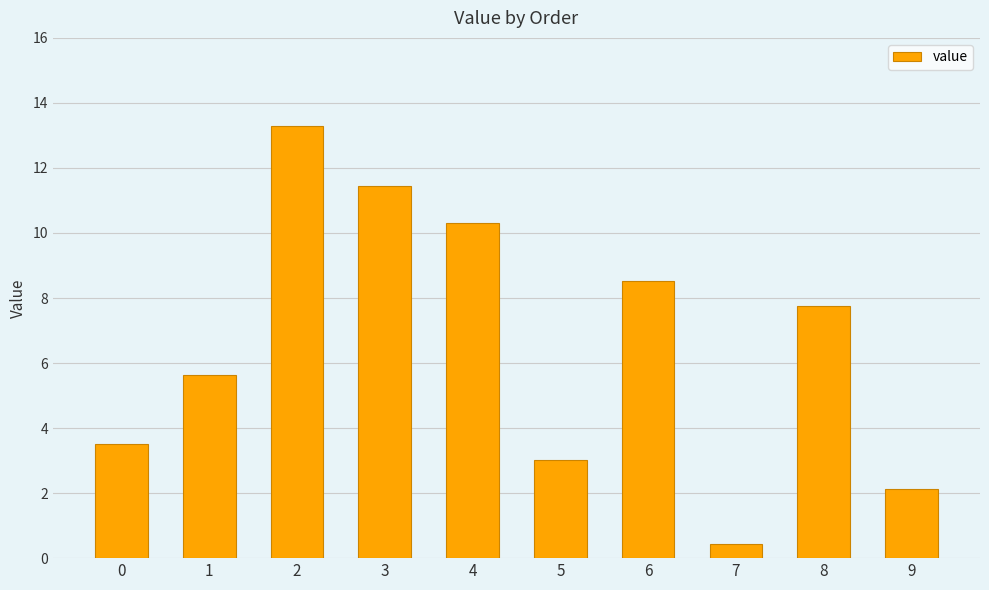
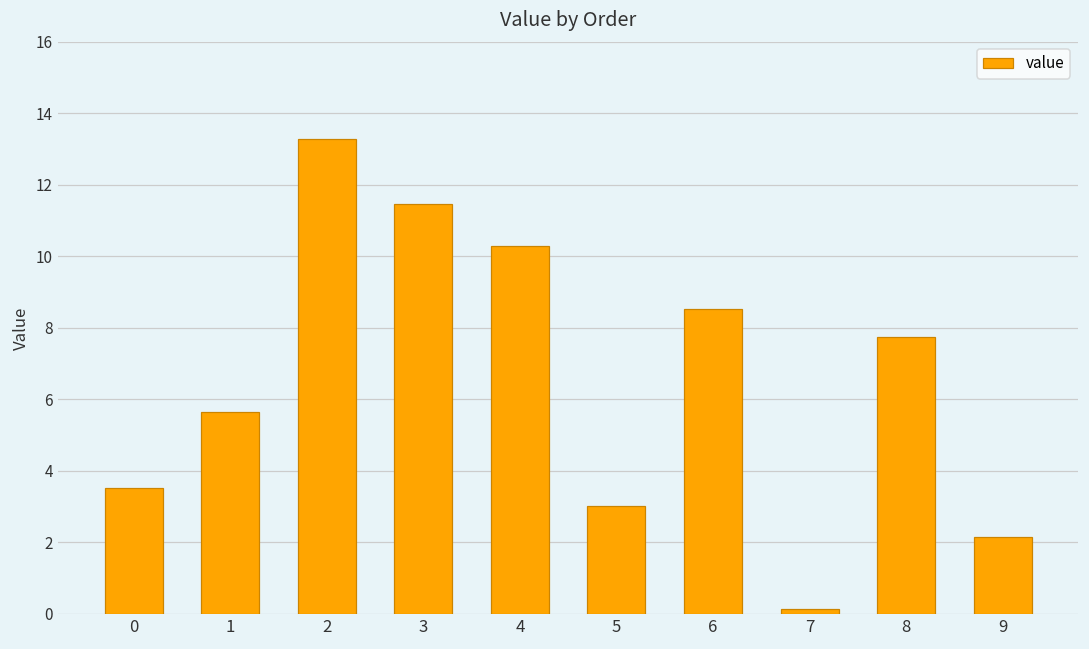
  {
    "0": 3.5,
    "1": 5.6,
    "2": 13.3,
    "3": 11.5,
    "4": 10.3,
    "5": 3.0,
    "6": 8.5,
-   "7": 0.4,
+   "7": 0.1,
    "8": 7.8,
    "9": 2.1
  }
